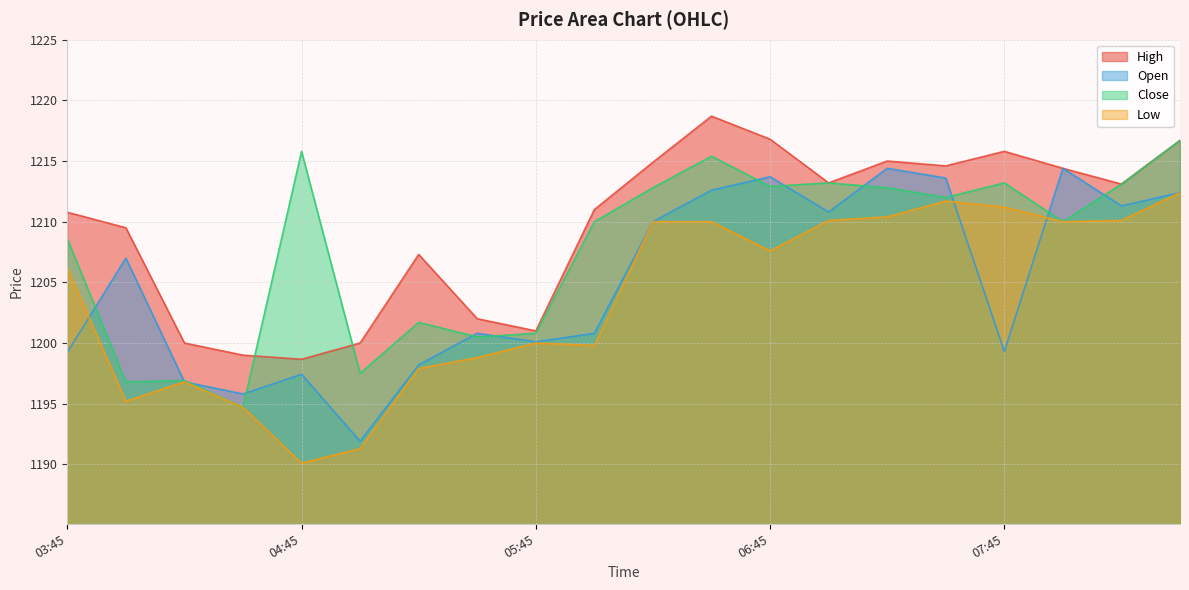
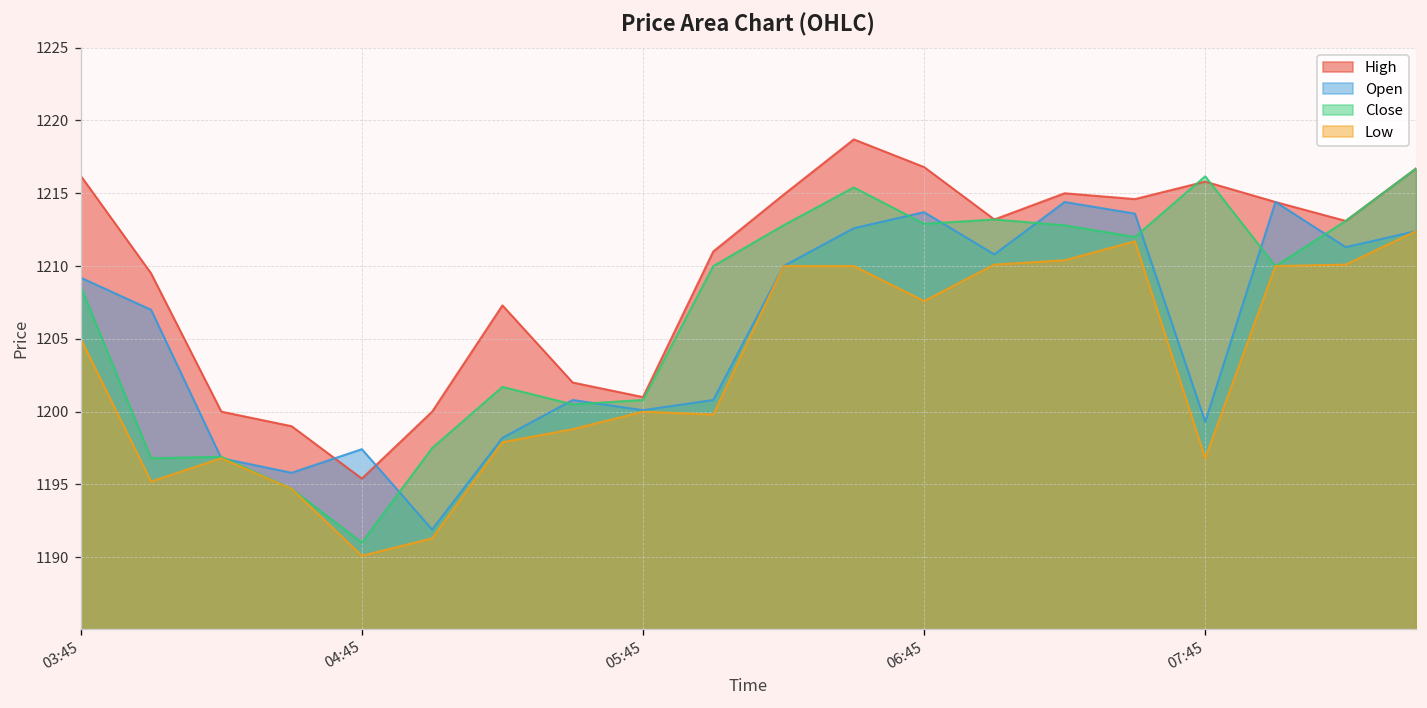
  {
    "High": {
-     "03:45": 1210.8,
-     "04:45": 1198.7,
+     "03:45": 1216.2,
+     "04:45": 1195.4,
      "06:45": 1216.8,
      "07:45": 1215.8
    },
    "Open": {
-     "03:45": 1199.2,
+     "03:45": 1209.2,
      "04:45": 1197.4,
      "06:45": 1213.7,
      "07:45": 1199.3
    },
    "Close": {
      "03:45": 1208.6,
-     "04:45": 1215.8,
+     "04:45": 1191.0,
      "06:45": 1212.9,
-     "07:45": 1213.2
+     "07:45": 1216.2
    },
    "Low": {
-     "03:45": 1206.2,
+     "03:45": 1205.0,
      "04:45": 1190.1,
      "06:45": 1207.6,
-     "07:45": 1211.2
+     "07:45": 1196.8
    }
  }
